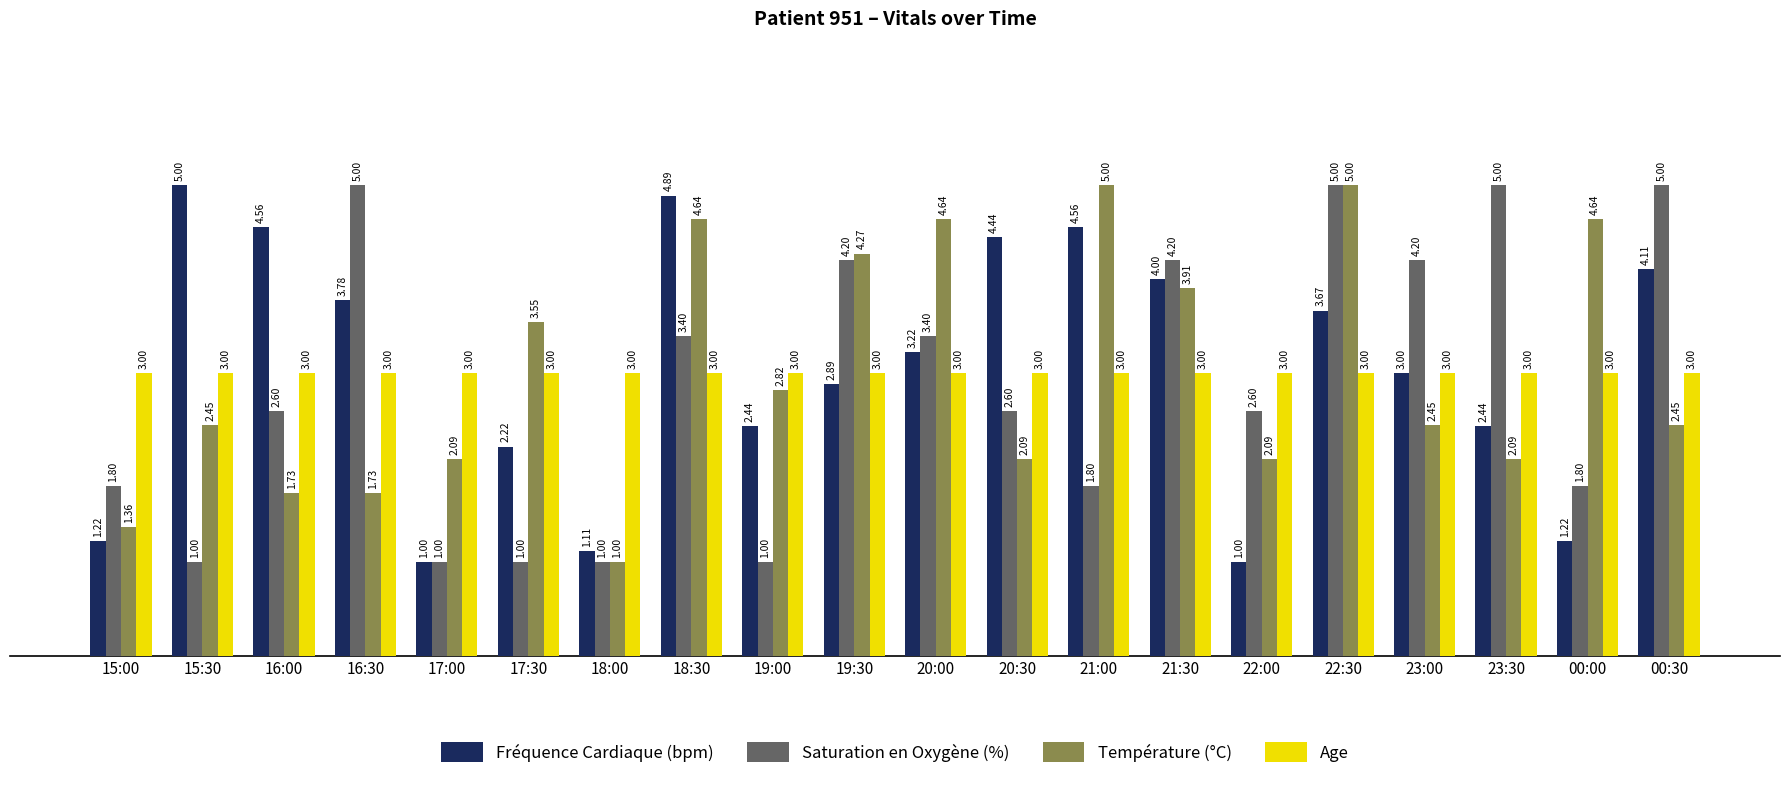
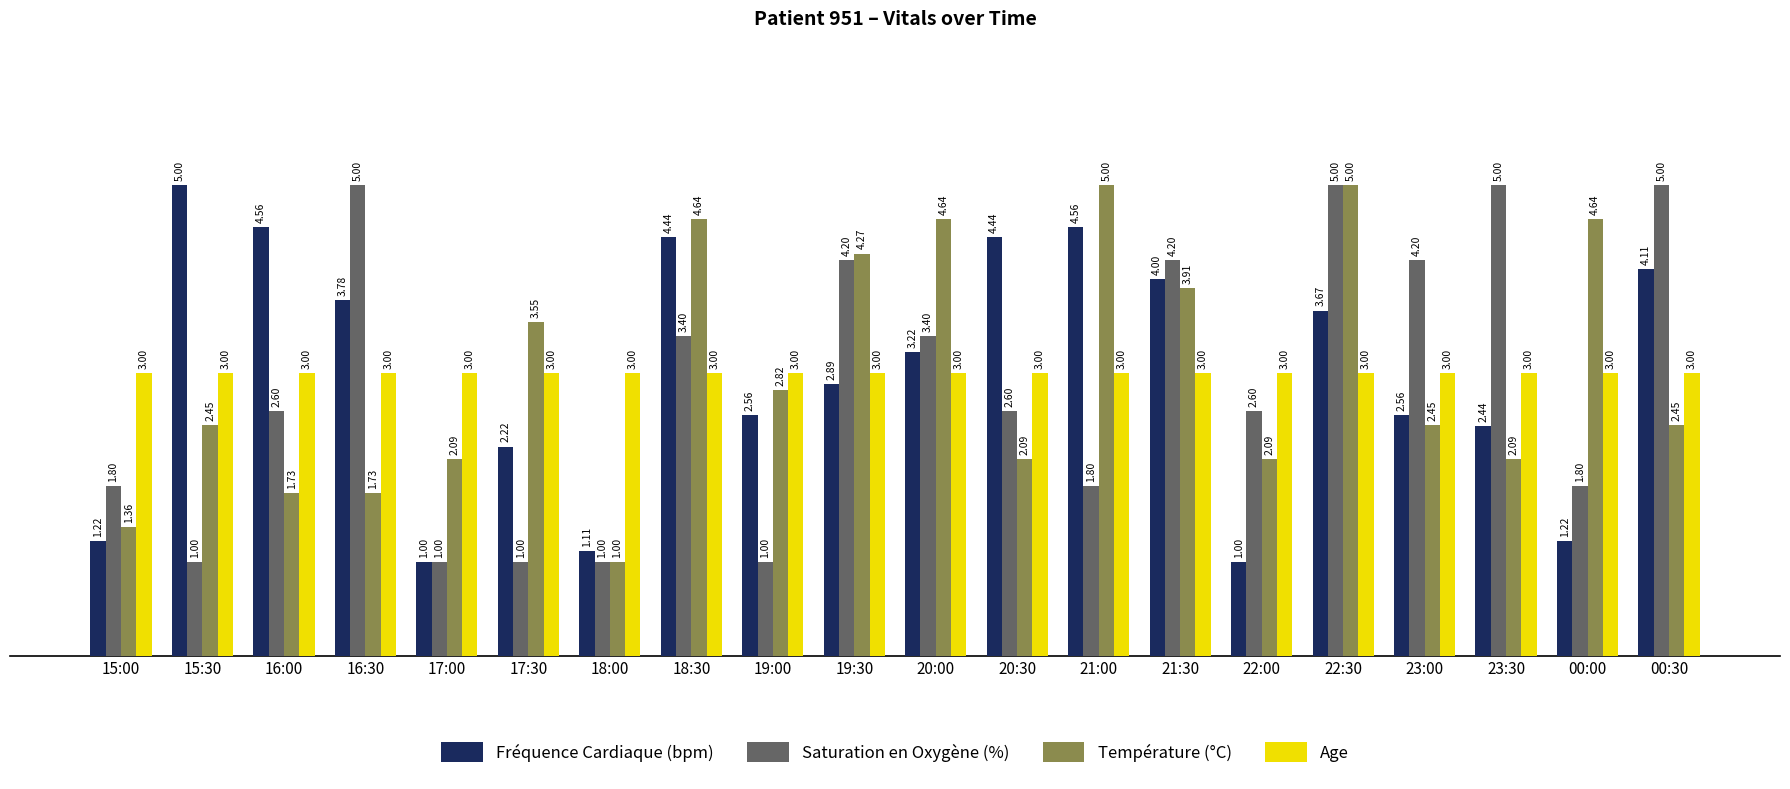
  {
    "Fréquence Cardiaque (bpm)": {
      "15:00": 1.22,
      "15:30": 5.00,
      "16:00": 4.56,
      "16:30": 3.78,
      "17:00": 1.00,
      "17:30": 2.22,
      "18:00": 1.11,
-     "18:30": 4.89,
-     "19:00": 2.44,
+     "18:30": 4.44,
+     "19:00": 2.56,
      "19:30": 2.89,
      "20:00": 3.22,
      "20:30": 4.44,
      "21:00": 4.56,
      "21:30": 4.00,
      "22:00": 1.00,
      "22:30": 3.67,
-     "23:00": 3.00,
+     "23:00": 2.56,
      "23:30": 2.44,
      "00:00": 1.22,
      "00:30": 4.11
    },
    "Age": {
      "15:00": 3.00,
      "15:30": 3.00,
      "16:00": 3.00,
      "16:30": 3.00,
      "17:00": 3.00,
      "17:30": 3.00,
      "18:00": 3.00,
      "18:30": 3.00,
      "19:00": 3.00,
      "19:30": 3.00,
      "20:00": 3.00,
      "20:30": 3.00,
      "21:00": 3.00,
      "21:30": 3.00,
      "22:00": 3.00,
      "22:30": 3.00,
      "23:00": 3.00,
      "23:30": 3.00,
      "00:00": 3.00,
      "00:30": 3.00
    }
  }
